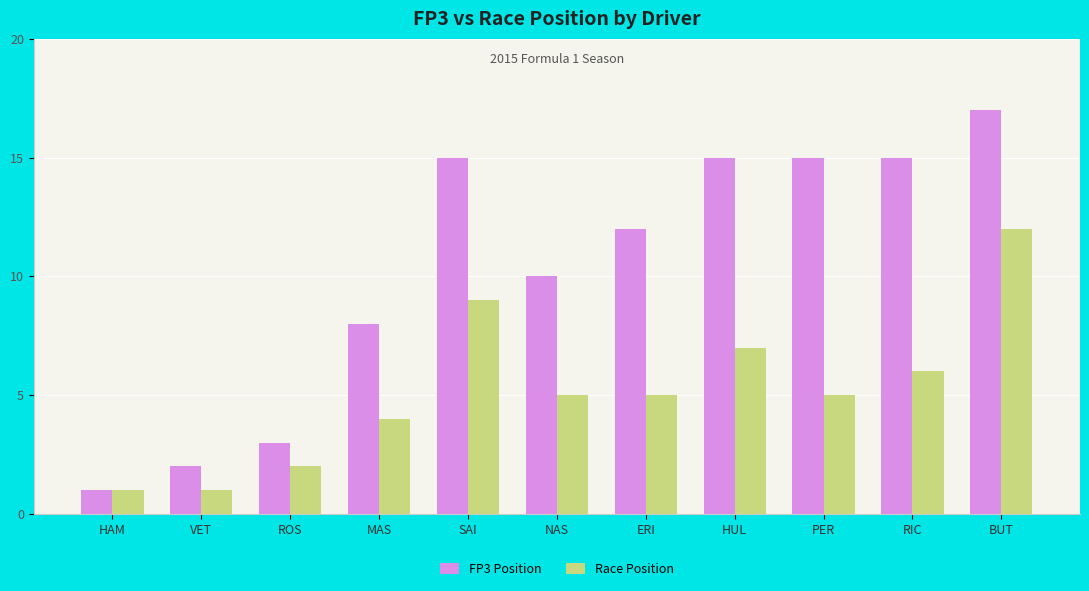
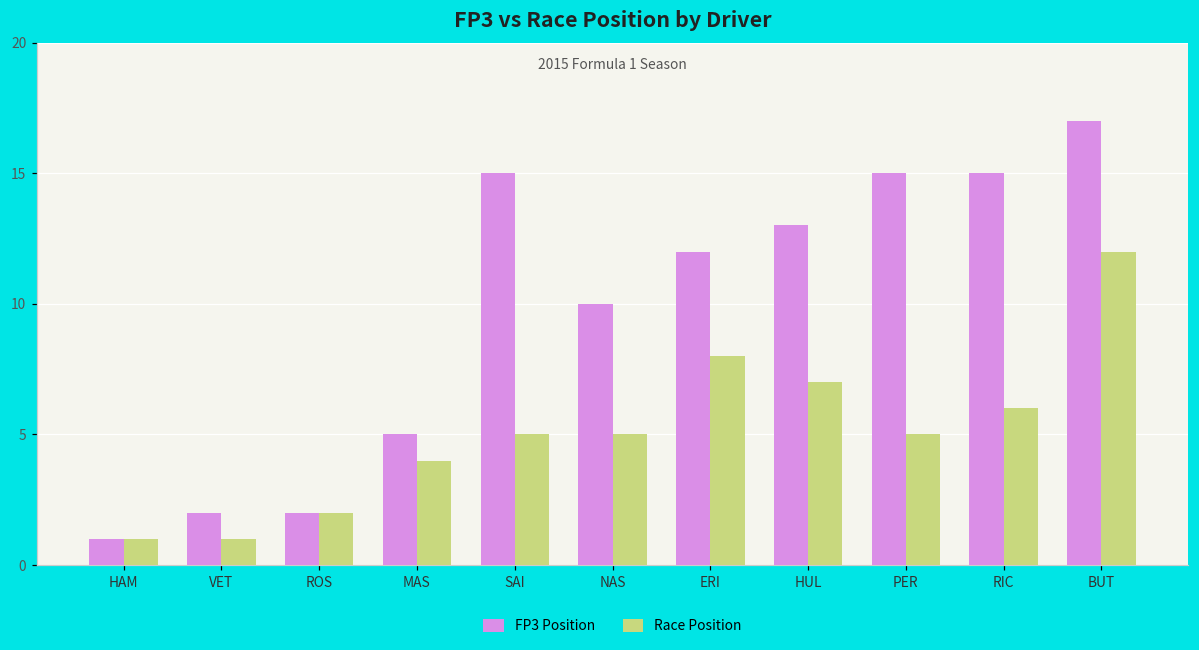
  {
    "FP3 Position": {
      "HAM": 1,
      "VET": 2,
-     "ROS": 3,
-     "MAS": 8,
+     "ROS": 2,
+     "MAS": 5,
      "SAI": 15,
      "NAS": 10,
      "ERI": 12,
-     "HUL": 15,
+     "HUL": 13,
      "PER": 15,
      "RIC": 15,
      "BUT": 17
    },
    "Race Position": {
      "HAM": 1,
      "VET": 1,
      "ROS": 2,
      "MAS": 4,
-     "SAI": 9,
+     "SAI": 5,
      "NAS": 5,
-     "ERI": 5,
+     "ERI": 8,
      "HUL": 7,
      "PER": 5,
      "RIC": 6,
      "BUT": 12
    }
  }
